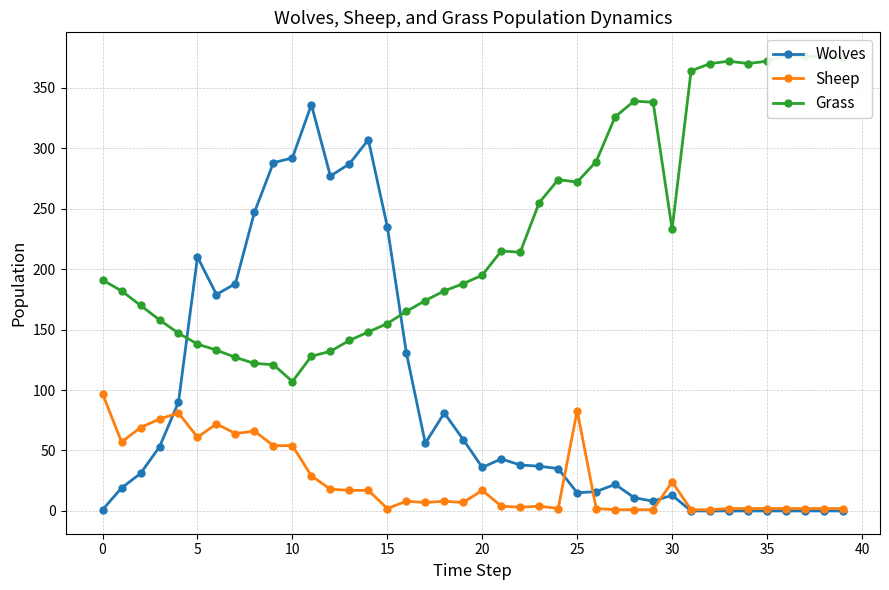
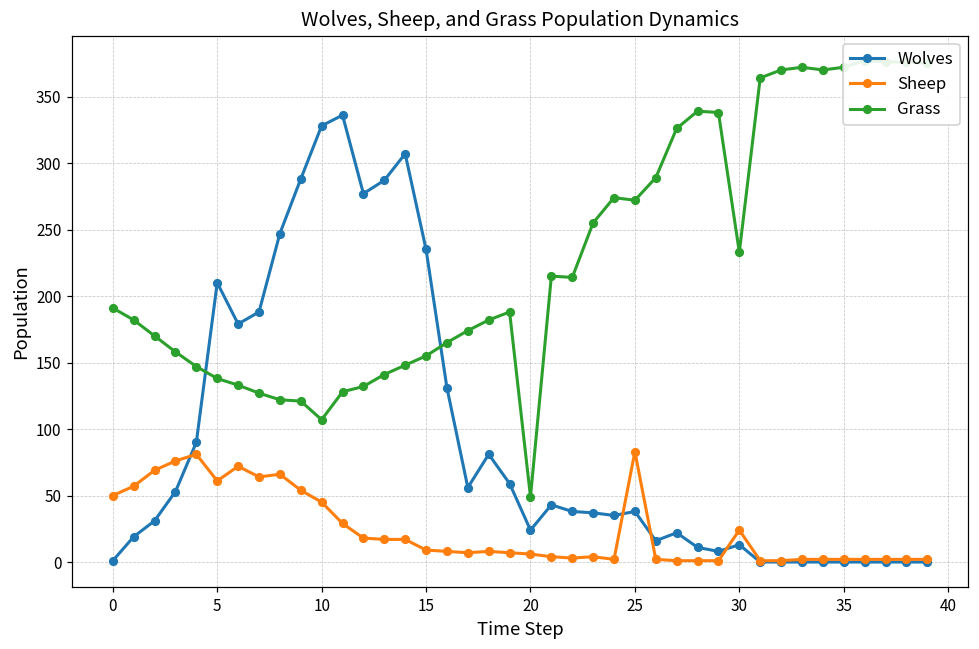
  {
    "Wolves": {
      "0": 1,
      "5": 210,
-     "10": 292,
+     "10": 328,
      "15": 235,
-     "20": 36,
-     "25": 15,
+     "20": 24,
+     "25": 38,
      "30": 13
    },
    "Sheep": {
-     "0": 97,
+     "0": 50,
      "5": 61,
-     "10": 54,
-     "15": 2,
-     "20": 17,
+     "10": 45,
+     "15": 9,
+     "20": 6,
      "25": 83,
      "30": 24
    },
    "Grass": {
      "0": 191,
      "5": 138,
      "10": 107,
      "15": 155,
-     "20": 195,
+     "20": 49,
      "25": 272,
      "30": 233
    }
  }
